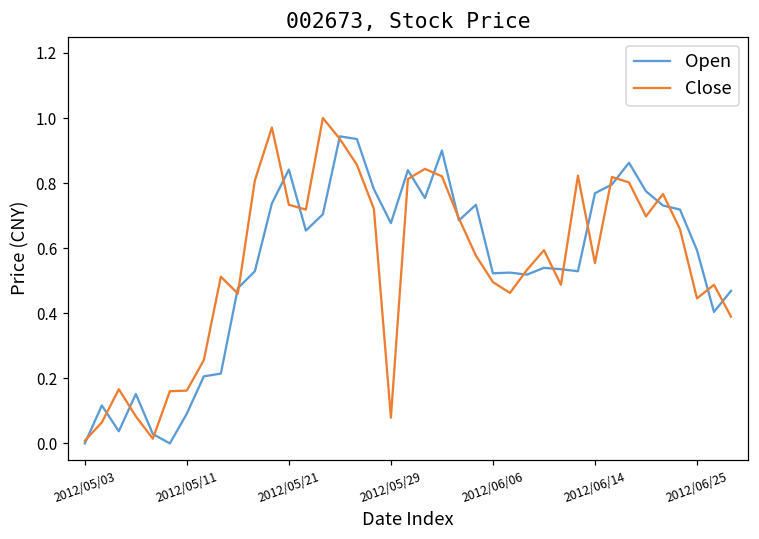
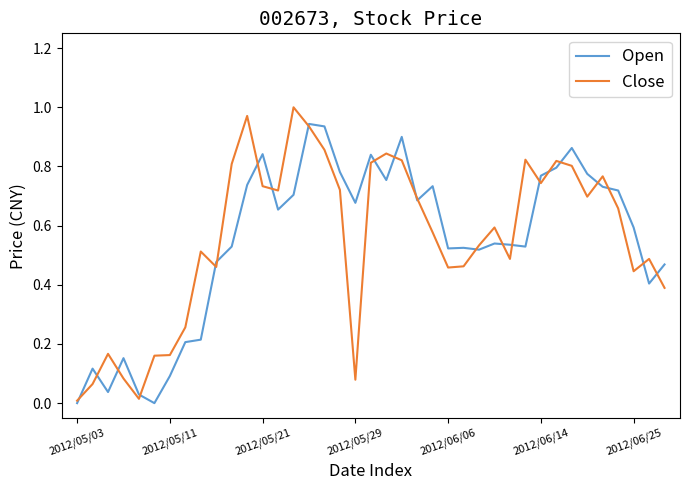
  {
    "Open": {
      "2012/05/11": 0.09,
      "2012/05/21": 0.84,
      "2012/05/29": 0.68,
      "2012/06/06": 0.52,
      "2012/06/14": 0.77,
      "2012/06/25": 0.59
    },
    "Close": {
      "2012/05/11": 0.16,
      "2012/05/21": 0.73,
      "2012/05/29": 0.08,
-     "2012/06/06": 0.50,
-     "2012/06/14": 0.55,
+     "2012/06/06": 0.46,
+     "2012/06/14": 0.74,
      "2012/06/25": 0.45
    }
  }
